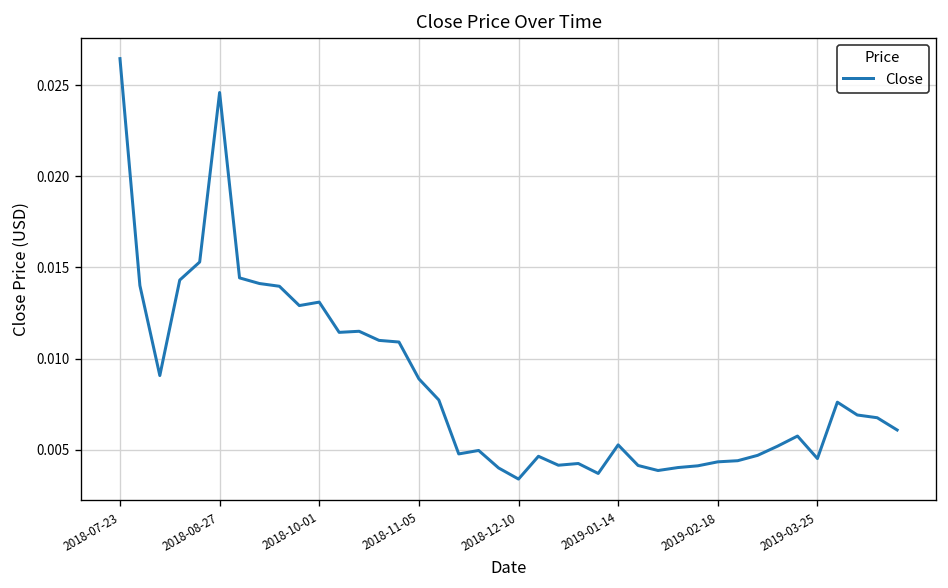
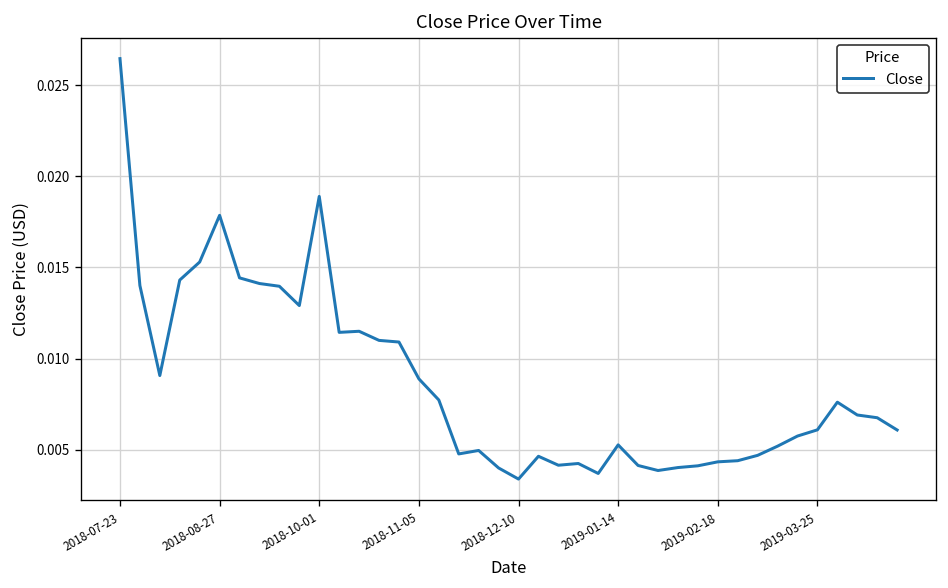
  {
    "2018-07-23": 0.0265,
-   "2018-08-27": 0.0246,
-   "2018-10-01": 0.0131,
+   "2018-08-27": 0.0179,
+   "2018-10-01": 0.0189,
    "2018-11-05": 0.0089,
    "2018-12-10": 0.0034,
    "2019-01-14": 0.0053,
    "2019-02-18": 0.0043,
-   "2019-03-25": 0.0045
+   "2019-03-25": 0.0061
  }
